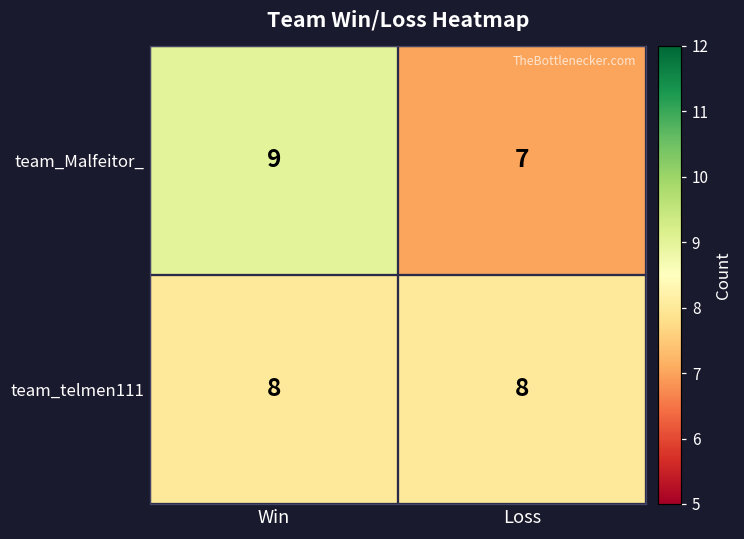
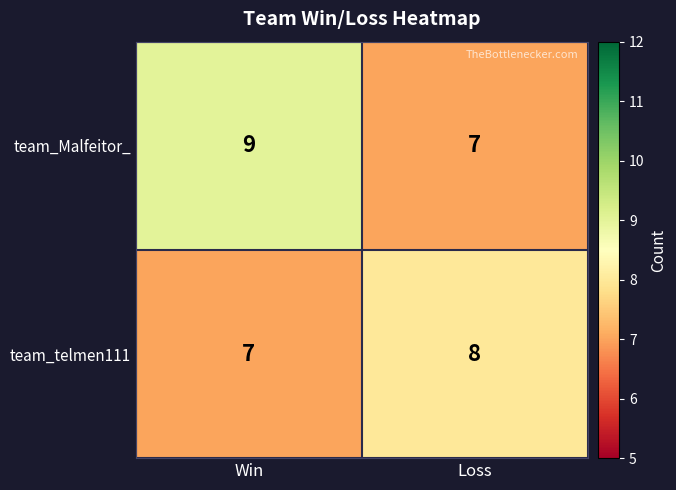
  {
    "team_Malfeitor_": {
      "Win": 9
    },
    "team_telmen111": {
-     "Win": 8,
+     "Win": 7,
      "Loss": 8
    }
  }
